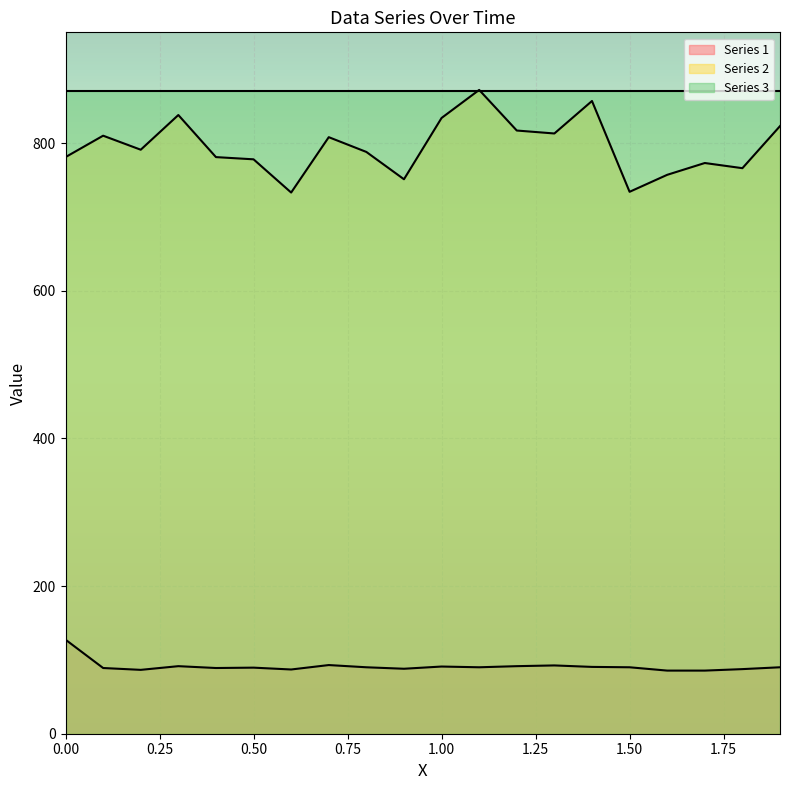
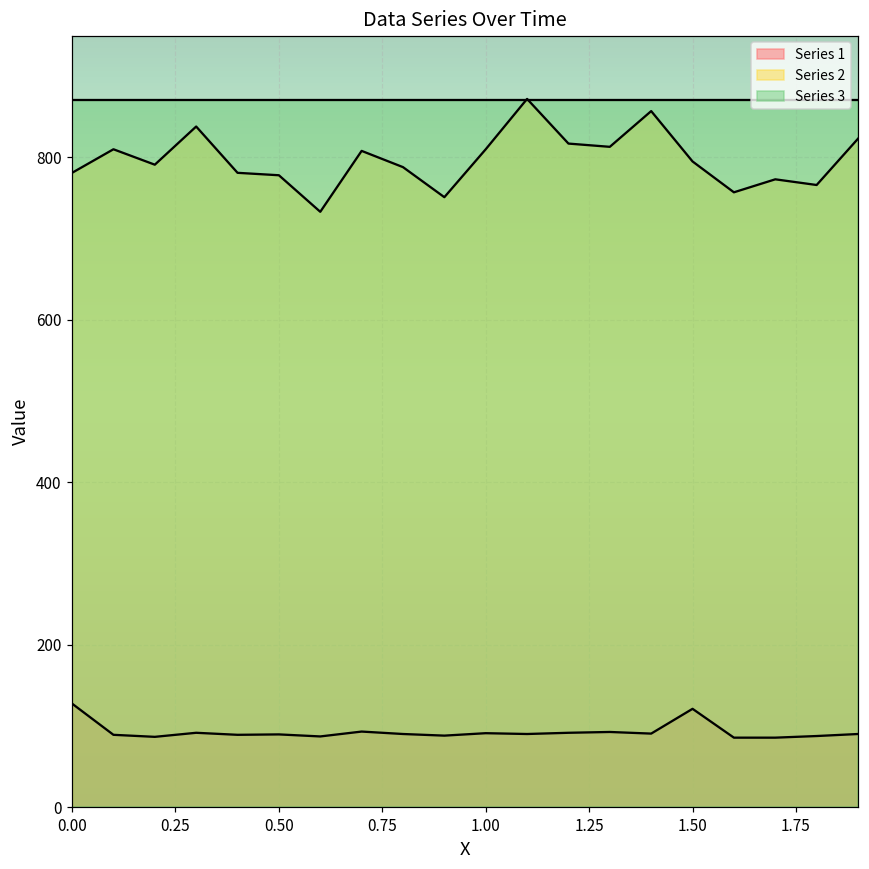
  {
    "Series 1": {
      "0.00": 130,
      "0.50": 90,
      "1.00": 90,
-     "1.50": 90
+     "1.50": 120
    },
    "Series 2": {
      "0.00": 780,
      "0.50": 780,
-     "1.00": 830,
-     "1.50": 730
+     "1.00": 810,
+     "1.50": 800
    },
    "Series 3": {
      "0.00": 870,
      "0.50": 870,
      "1.00": 870,
      "1.50": 870
    }
  }
